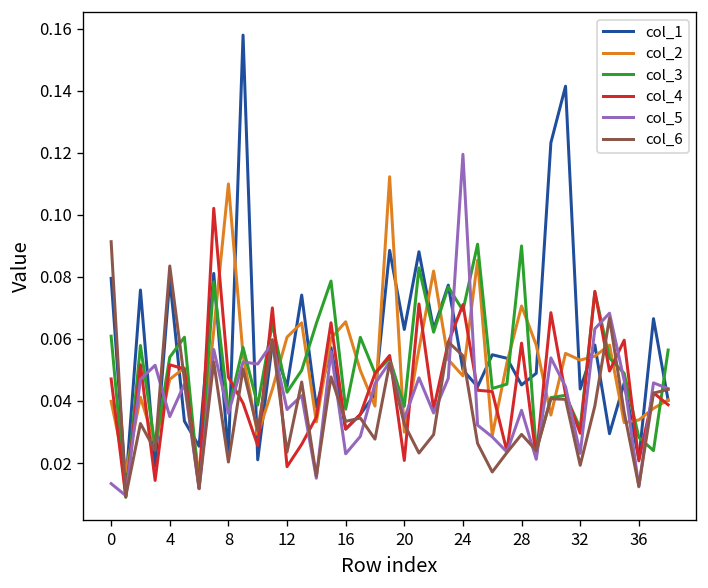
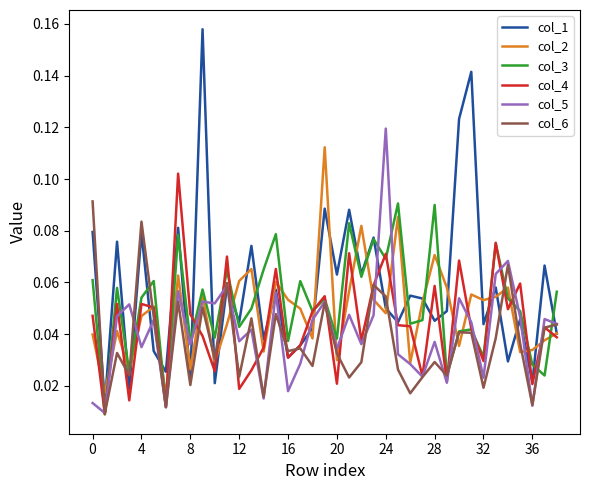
  {
    "col_1": {
      "0": 0.080,
      "4": 0.079,
      "8": 0.023,
      "12": 0.045,
      "20": 0.063,
      "24": 0.050,
      "28": 0.045,
      "32": 0.044
    },
    "col_2": {
      "0": 0.040,
      "4": 0.047,
-     "8": 0.110,
+     "8": 0.026,
      "12": 0.061,
-     "16": 0.066,
+     "16": 0.053,
      "20": 0.030,
      "24": 0.048,
      "28": 0.071,
      "32": 0.053,
      "36": 0.034
    },
    "col_3": {
      "0": 0.061,
      "4": 0.054,
      "8": 0.037,
      "12": 0.043,
      "16": 0.037,
      "20": 0.038,
      "24": 0.069,
      "28": 0.090,
      "32": 0.031,
      "36": 0.028
    },
    "col_4": {
      "0": 0.047,
      "4": 0.052,
      "8": 0.048,
      "12": 0.019,
      "20": 0.021,
      "24": 0.071,
      "28": 0.059,
      "32": 0.030
    },
    "col_5": {
      "0": 0.013,
      "4": 0.035,
      "8": 0.036,
      "12": 0.037,
-     "16": 0.023,
+     "16": 0.018,
      "20": 0.034,
      "24": 0.120,
      "28": 0.037,
      "32": 0.023
    },
    "col_6": {
      "0": 0.091,
      "4": 0.084,
      "8": 0.020,
      "12": 0.024,
      "16": 0.033,
      "20": 0.033,
      "24": 0.055,
      "28": 0.029,
      "32": 0.019
    }
  }
